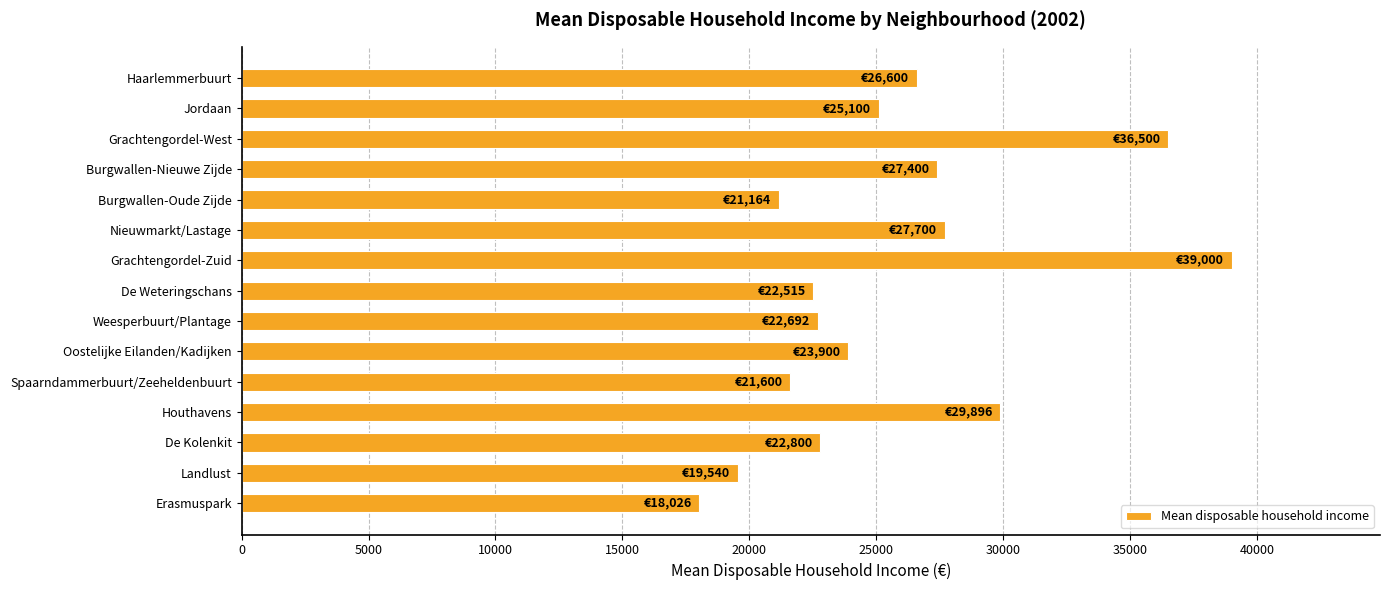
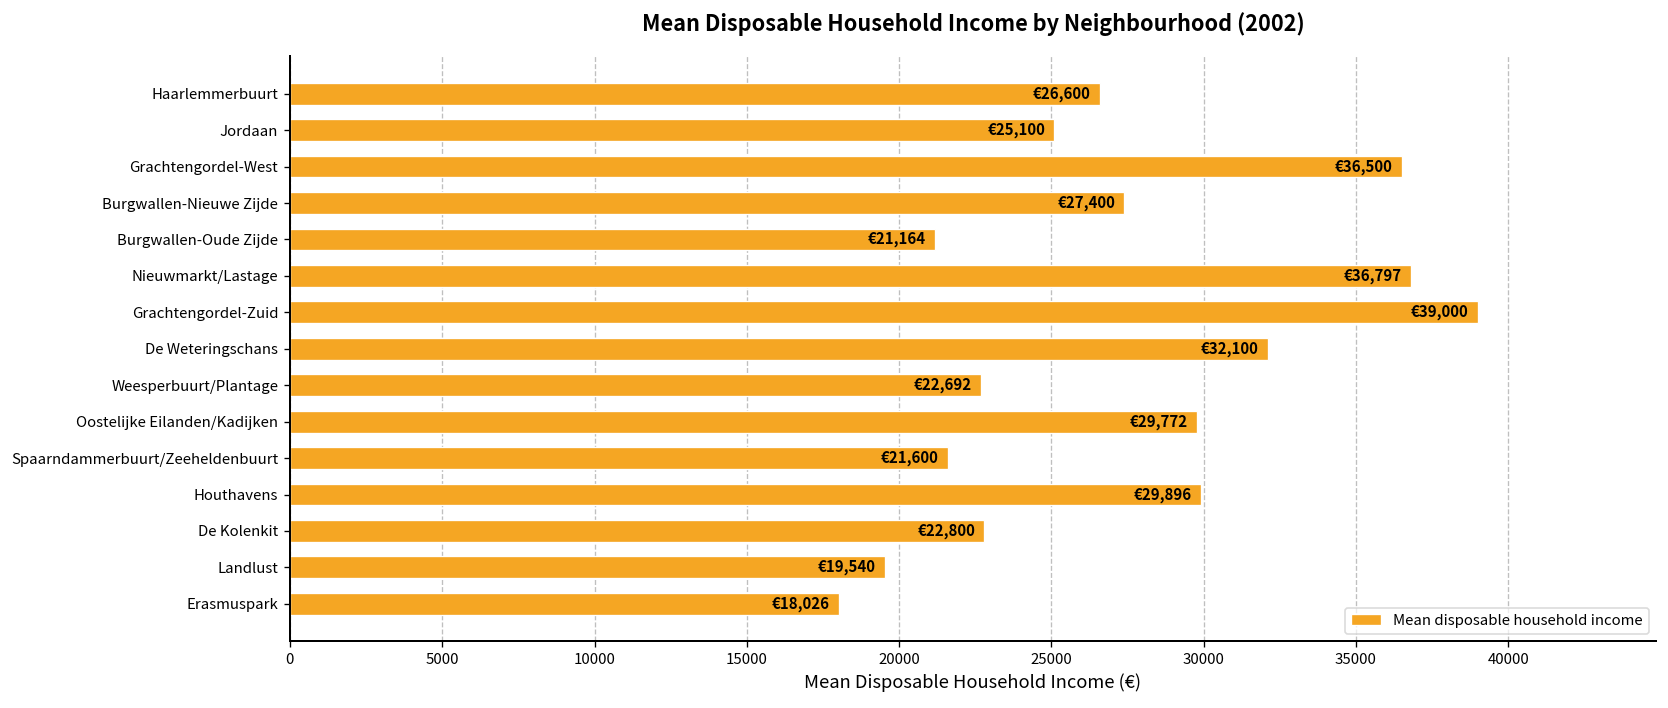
  {
    "Haarlemmerbuurt": "€26,600",
    "Jordaan": "€25,100",
    "Grachtengordel-West": "€36,500",
    "Burgwallen-Nieuwe Zijde": "€27,400",
    "Burgwallen-Oude Zijde": "€21,164",
-   "Nieuwmarkt/Lastage": "€27,700",
+   "Nieuwmarkt/Lastage": "€36,797",
    "Grachtengordel-Zuid": "€39,000",
-   "De Weteringschans": "€22,515",
+   "De Weteringschans": "€32,100",
    "Weesperbuurt/Plantage": "€22,692",
-   "Oostelijke Eilanden/Kadijken": "€23,900",
+   "Oostelijke Eilanden/Kadijken": "€29,772",
    "Spaarndammerbuurt/Zeeheldenbuurt": "€21,600",
    "Houthavens": "€29,896",
    "De Kolenkit": "€22,800",
    "Landlust": "€19,540",
    "Erasmuspark": "€18,026"
  }
